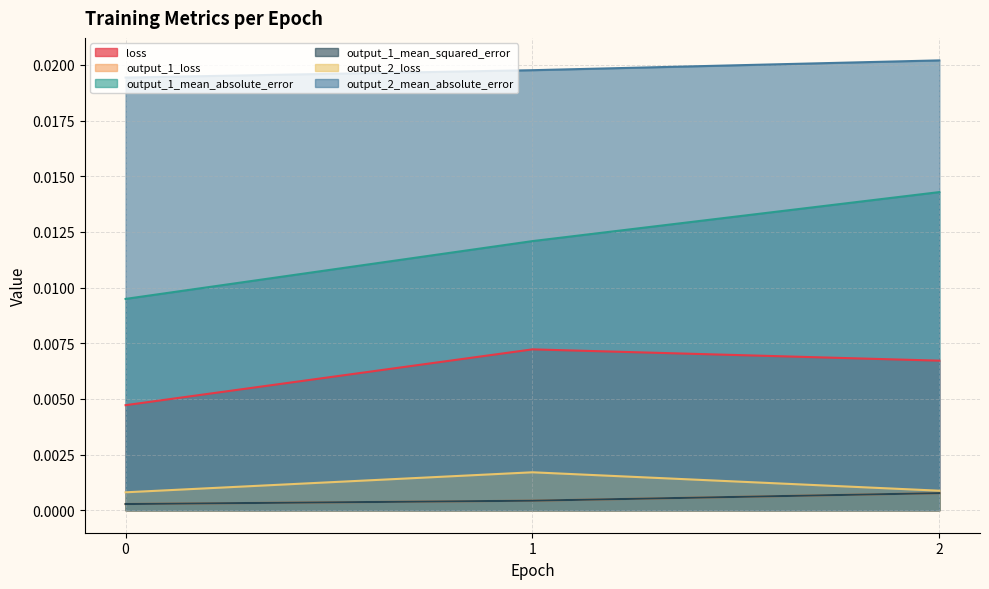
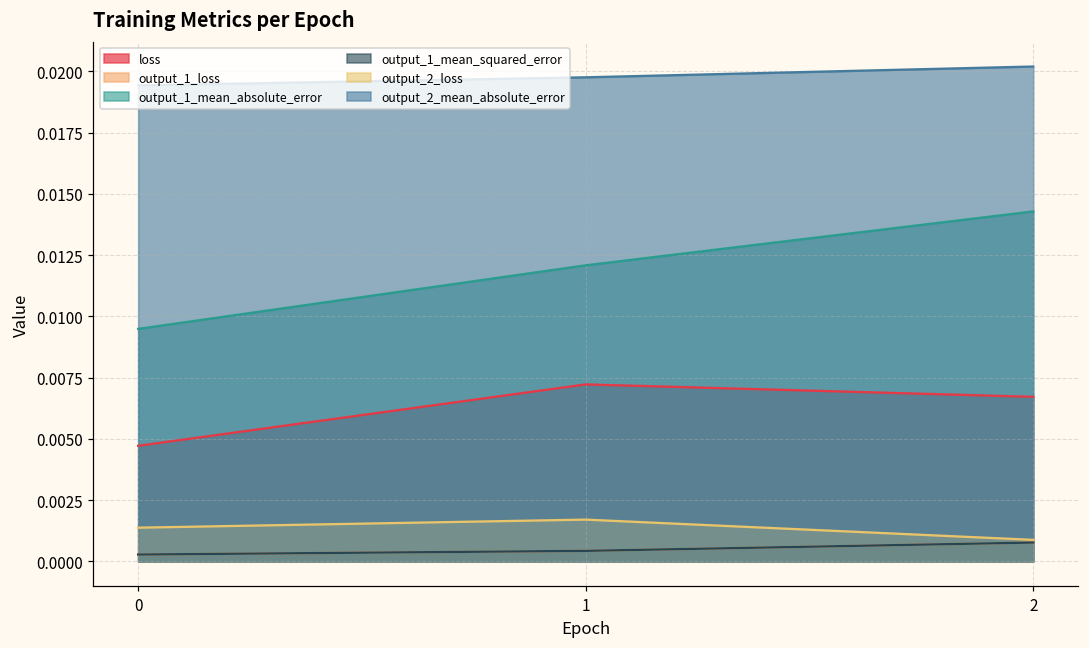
  {
    "loss": {
      "0": 0.0047,
      "1": 0.0072,
      "2": 0.0067
    },
    "output_1_mean_squared_error": {
      "0": 0.0003,
      "1": 0.0004
    },
    "output_2_loss": {
-     "0": 0.0008,
+     "0": 0.0014,
      "1": 0.0017
    }
  }
